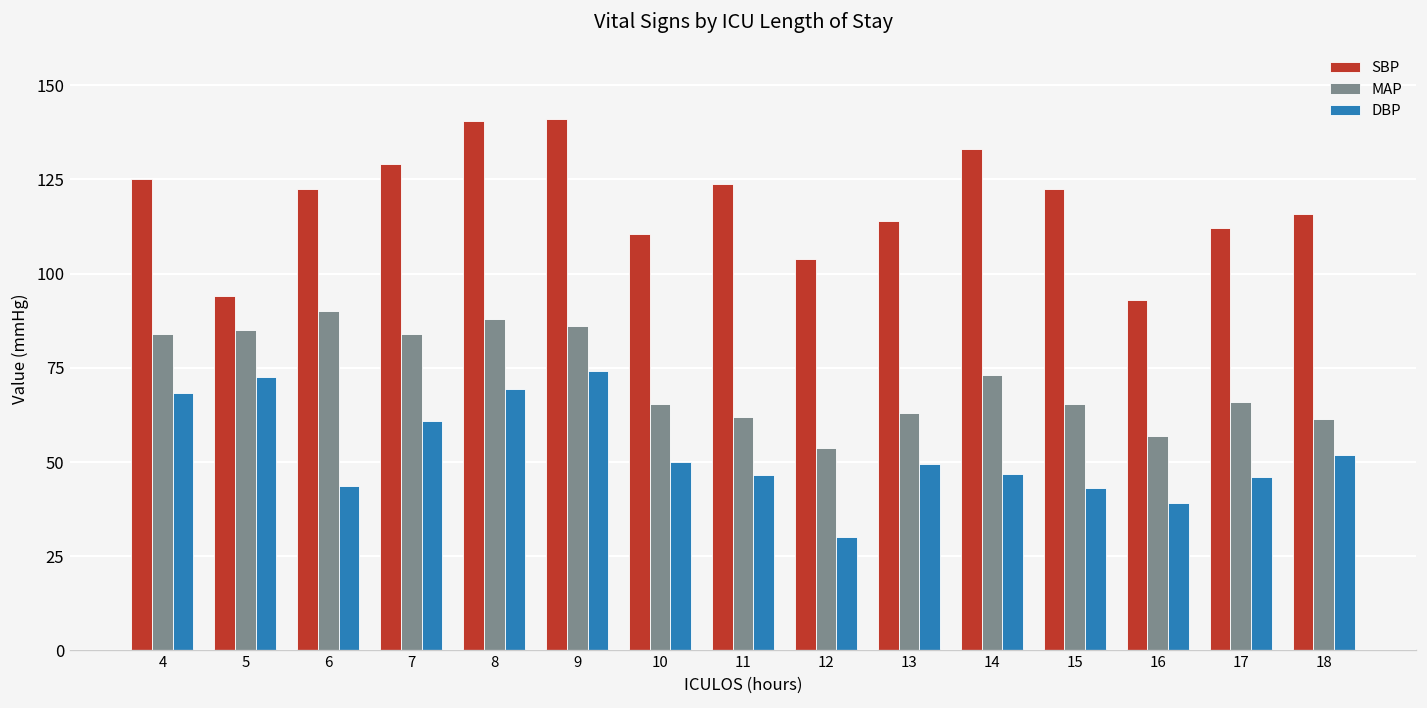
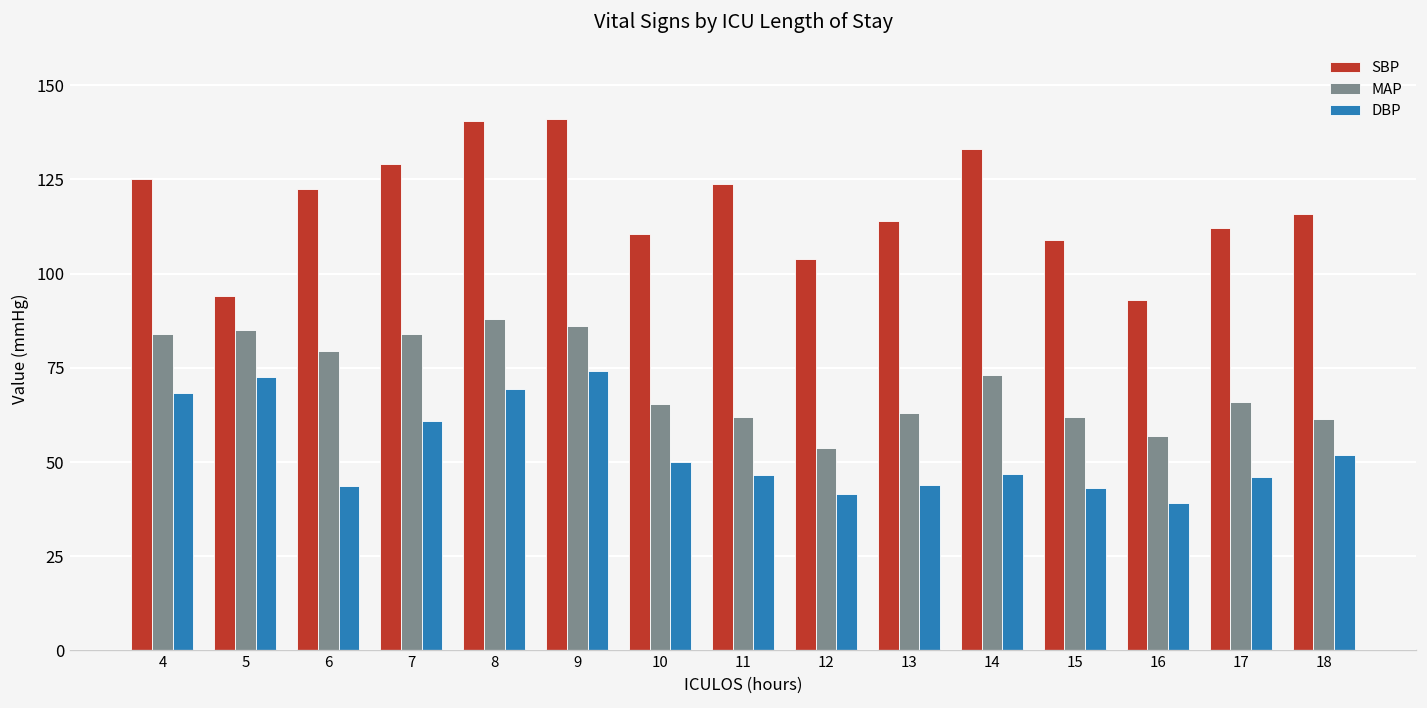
  {
    "SBP": {
      "4": 125,
      "5": 94,
      "6": 123,
      "7": 129,
      "8": 141,
      "9": 141,
      "10": 111,
      "11": 124,
      "12": 104,
      "13": 114,
      "14": 133,
-     "15": 123,
+     "15": 109,
      "16": 93,
      "17": 112,
      "18": 116
    },
    "MAP": {
      "4": 84,
      "5": 85,
-     "6": 90,
+     "6": 80,
      "7": 84,
      "8": 88,
      "9": 86,
      "10": 66,
      "11": 62,
      "12": 54,
      "13": 63,
      "14": 73,
-     "15": 65,
+     "15": 62,
      "16": 57,
      "17": 66,
      "18": 61
    },
    "DBP": {
      "4": 68,
      "5": 73,
      "6": 44,
      "7": 61,
      "8": 70,
      "9": 74,
      "10": 50,
      "11": 47,
-     "12": 30,
-     "13": 50,
+     "12": 42,
+     "13": 44,
      "14": 47,
      "15": 43,
      "16": 39,
      "17": 46,
      "18": 52
    }
  }
